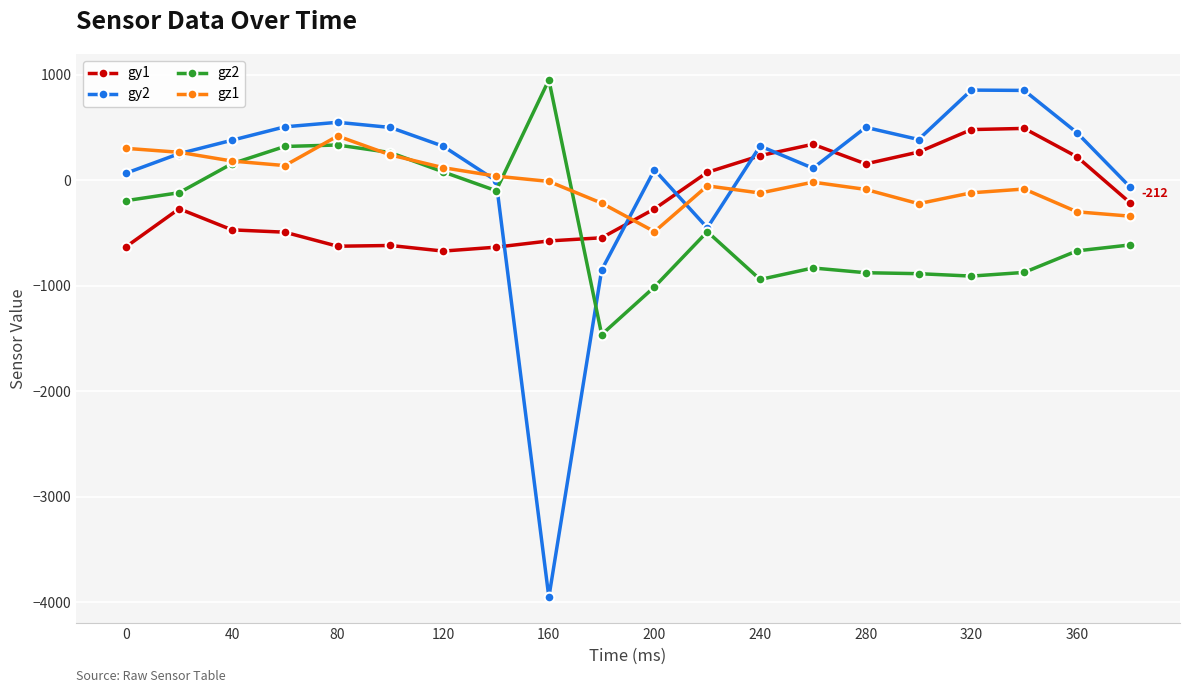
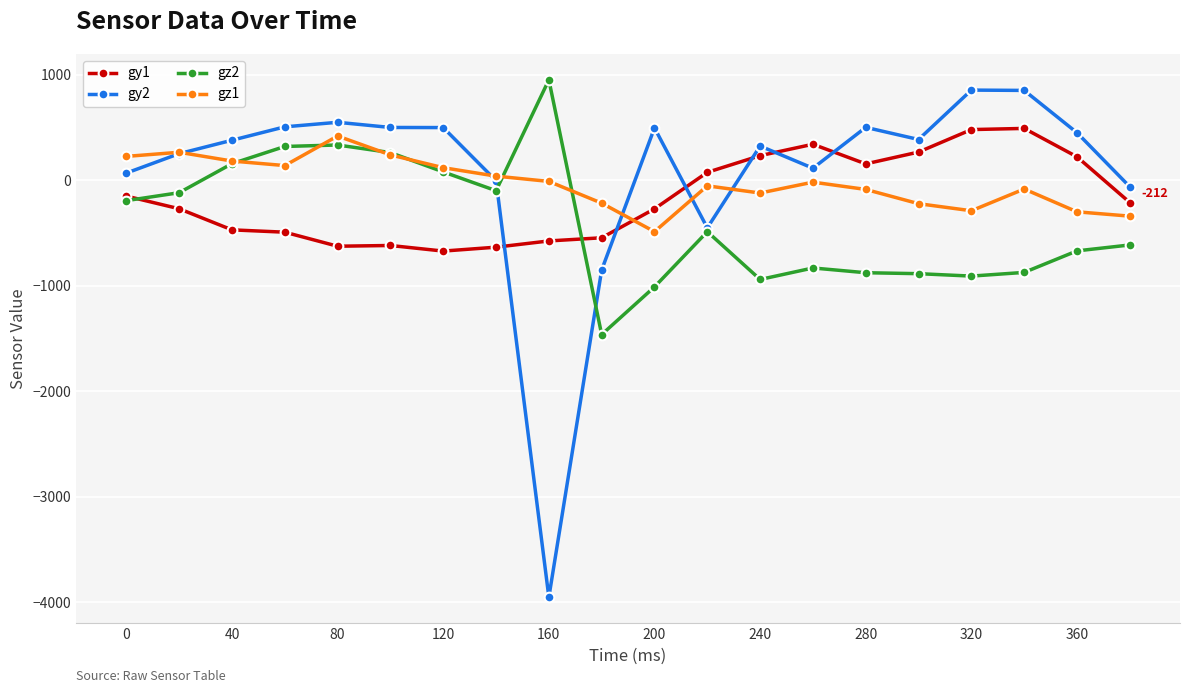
  {
    "gy1": {
-     "0": -630,
+     "0": -150,
      "40": -470,
      "80": -630,
      "120": -670,
      "160": -580,
      "200": -270,
      "240": 230,
      "280": 150,
      "320": 480,
      "360": 220
    },
    "gy2": {
      "0": 70,
      "40": 380,
      "80": 550,
-     "120": 320,
+     "120": 500,
      "160": -3950,
-     "200": 100,
+     "200": 500,
      "240": 320,
      "280": 500,
      "320": 850,
      "360": 450
    },
    "gz2": {
      "0": -190,
      "40": 160,
      "80": 330,
      "120": 80,
      "160": 950,
      "200": -1010,
      "240": -940,
      "280": -880,
      "320": -910,
      "360": -670
    },
    "gz1": {
-     "0": 300,
+     "0": 230,
      "40": 180,
      "80": 420,
      "120": 120,
      "160": -10,
      "200": -490,
      "240": -120,
      "280": -90,
-     "320": -120,
+     "320": -290,
      "360": -300
    }
  }
